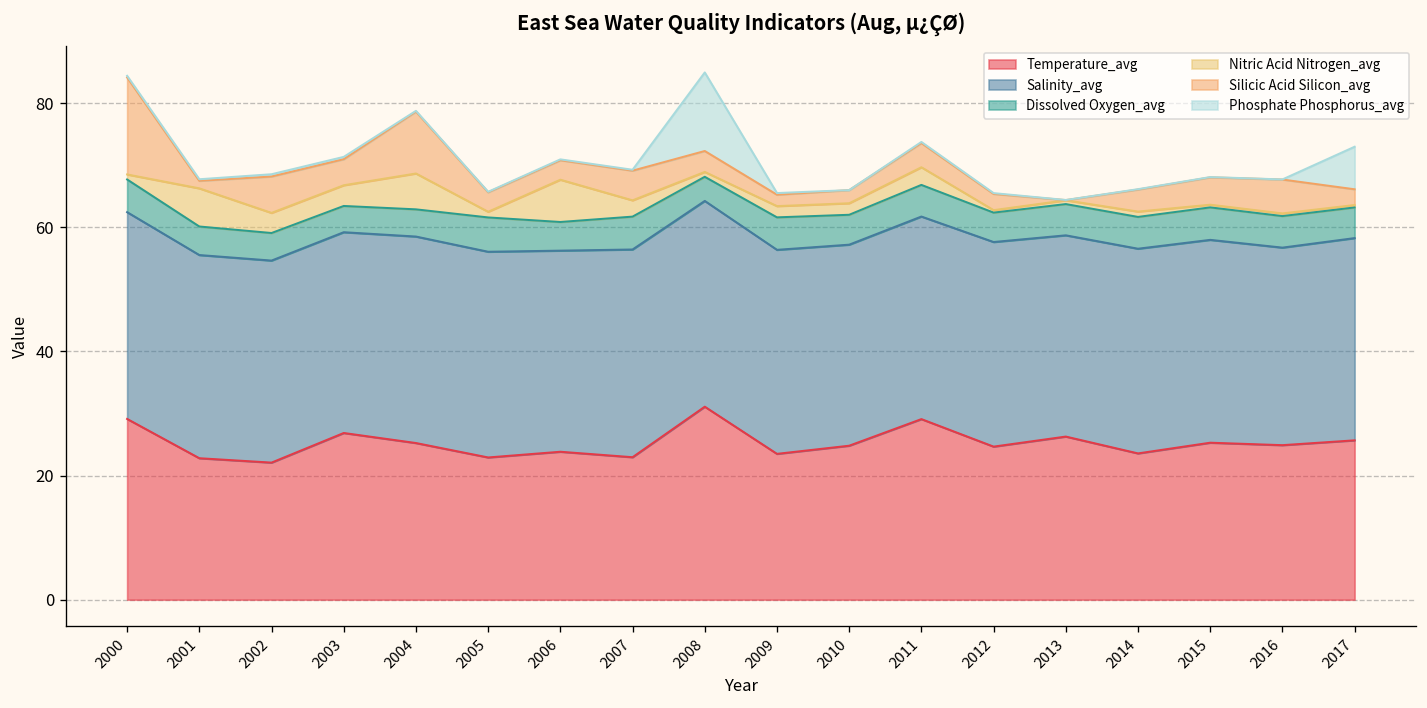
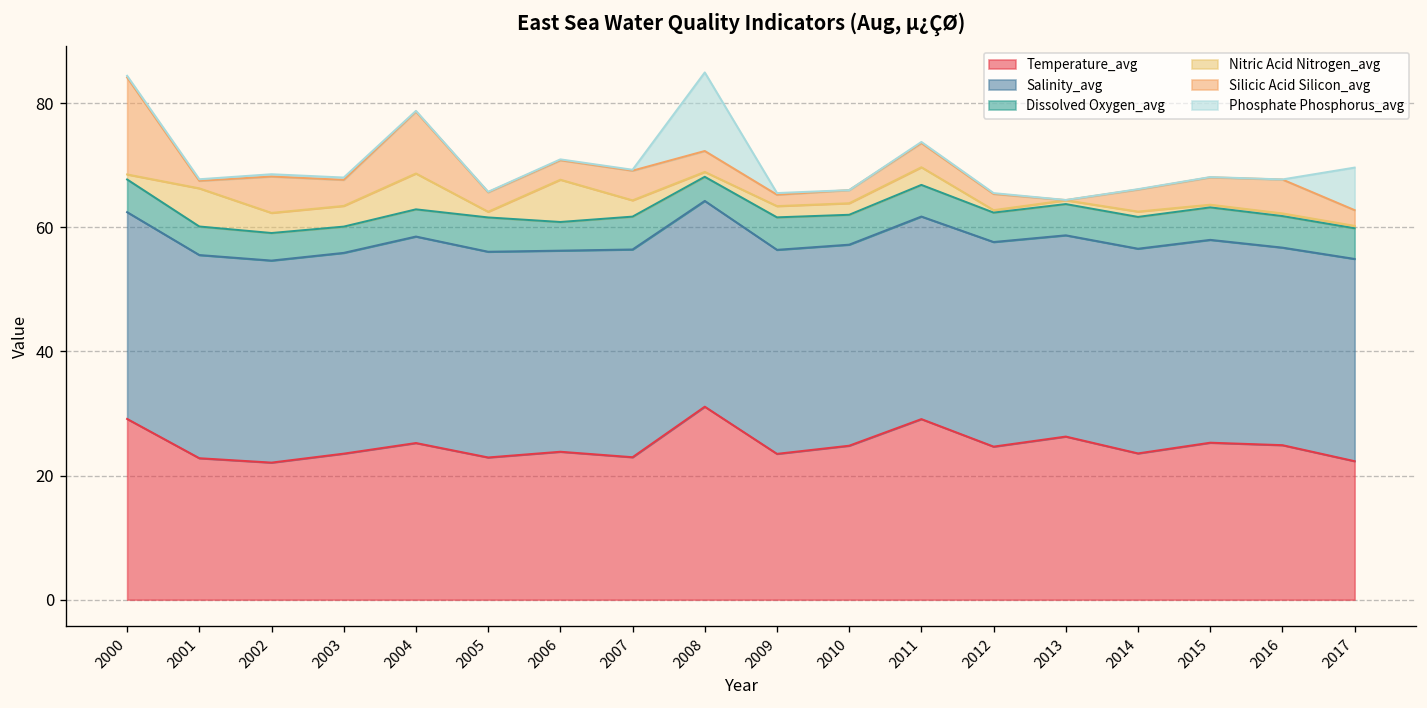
  {
    "Temperature_avg": {
      "2000": 29,
      "2001": 23,
      "2002": 22,
-     "2003": 27,
+     "2003": 24,
      "2004": 25,
      "2005": 23,
      "2006": 24,
      "2007": 23,
      "2008": 31,
      "2009": 23,
      "2010": 25,
      "2011": 29,
      "2012": 25,
      "2013": 26,
      "2014": 24,
      "2015": 25,
      "2016": 25,
-     "2017": 26
+     "2017": 22
    },
    "Phosphate Phosphorus_avg": {
      "2008": 13,
      "2017": 7
    }
  }
